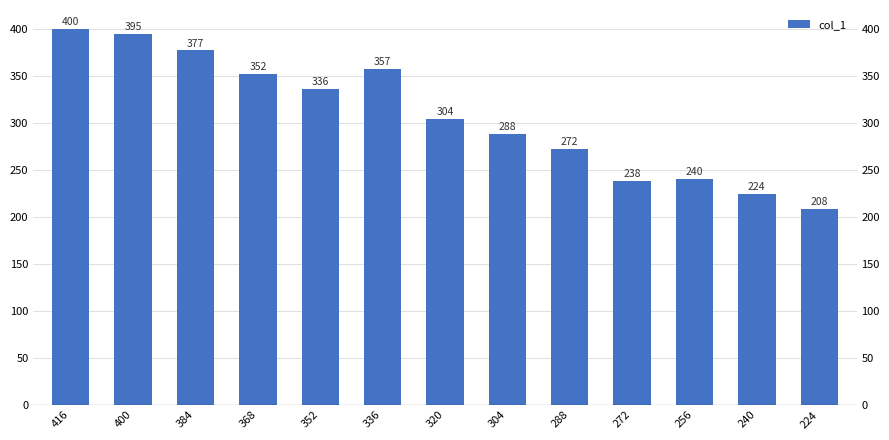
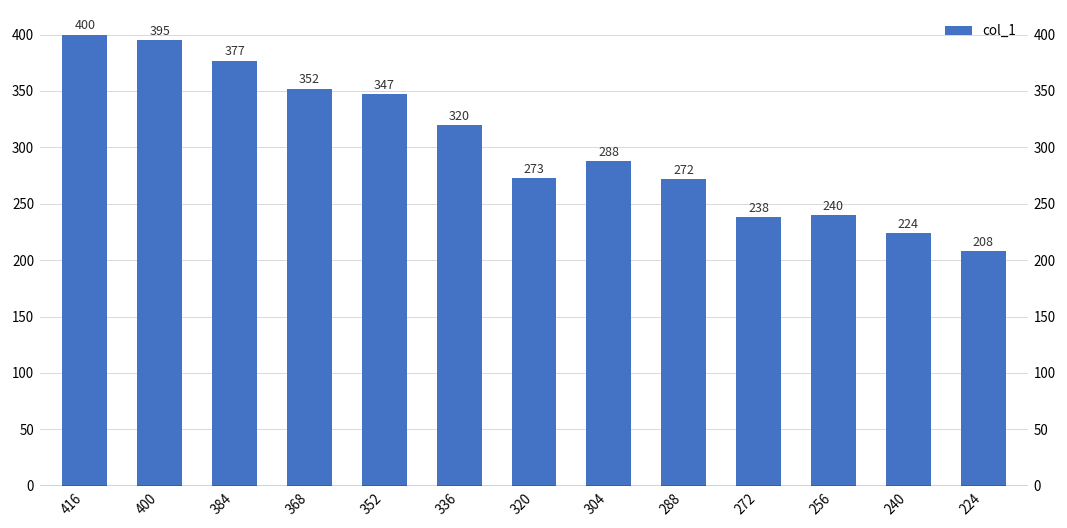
  {
    "416": 400,
    "400": 395,
    "384": 377,
    "368": 352,
-   "352": 336,
-   "336": 357,
-   "320": 304,
+   "352": 347,
+   "336": 320,
+   "320": 273,
    "304": 288,
    "288": 272,
    "272": 238,
    "256": 240,
    "240": 224,
    "224": 208
  }
